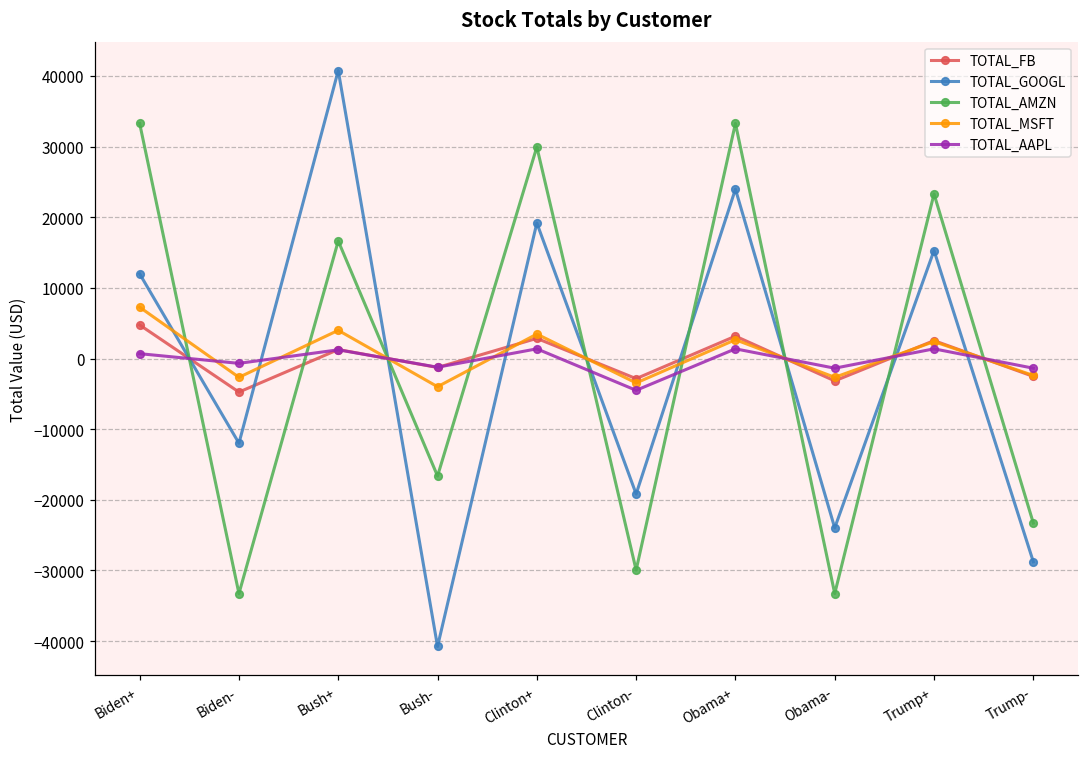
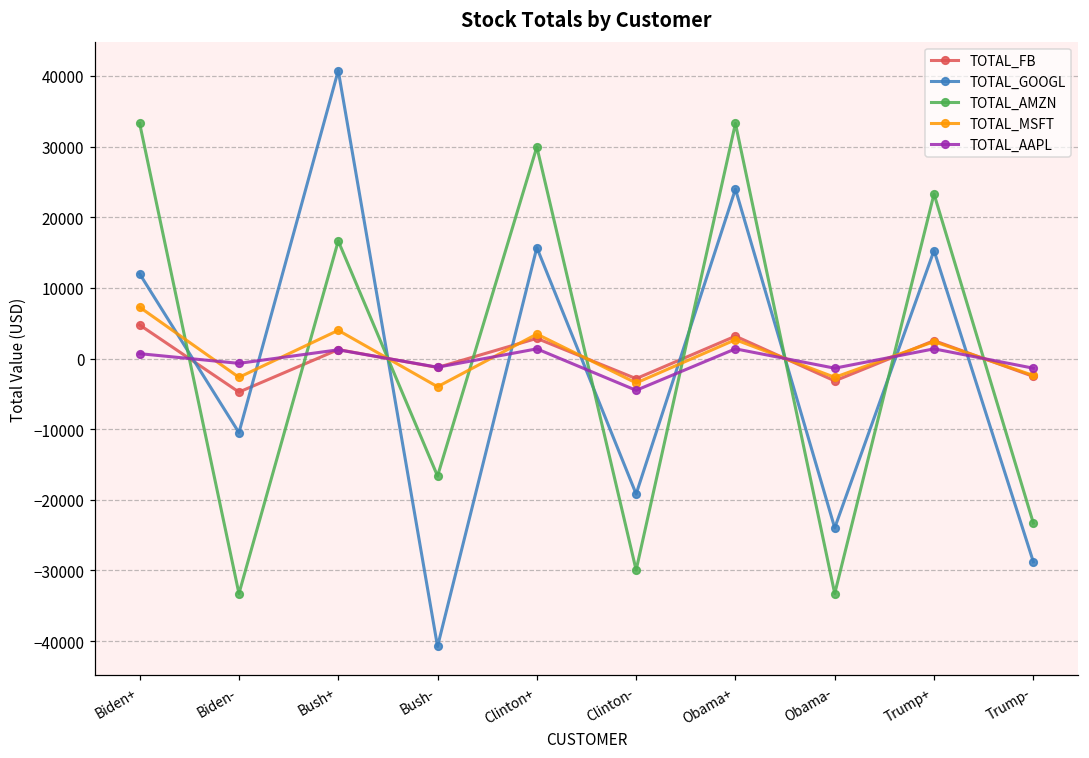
  {
    "TOTAL_FB": {
      "Biden+": 5000,
      "Biden-": -5000,
      "Clinton+": 3000,
      "Clinton-": -3000,
      "Obama+": 3000,
      "Obama-": -3000
    },
    "TOTAL_GOOGL": {
      "Biden+": 12000,
-     "Biden-": -12000,
+     "Biden-": -10000,
      "Bush+": 41000,
      "Bush-": -41000,
-     "Clinton+": 19000,
+     "Clinton+": 16000,
      "Clinton-": -19000,
      "Obama+": 24000,
      "Obama-": -24000,
      "Trump+": 15000,
      "Trump-": -29000
    },
    "TOTAL_AMZN": {
      "Biden+": 33000,
      "Biden-": -33000,
      "Bush+": 17000,
      "Bush-": -17000,
      "Clinton+": 30000,
      "Clinton-": -30000,
      "Obama+": 33000,
      "Obama-": -33000,
      "Trump+": 23000,
      "Trump-": -23000
    },
    "TOTAL_MSFT": {
      "Biden+": 7000,
      "Biden-": -3000,
      "Bush+": 4000,
      "Bush-": -4000,
      "Clinton+": 3000,
      "Clinton-": -3000,
      "Obama+": 3000,
      "Obama-": -3000
    },
    "TOTAL_AAPL": {
      "Biden+": 1000,
      "Biden-": -1000,
      "Clinton+": 1000,
      "Clinton-": -5000,
      "Obama+": 1000,
      "Obama-": -1000,
      "Trump+": 1000,
      "Trump-": -1000
    }
  }
